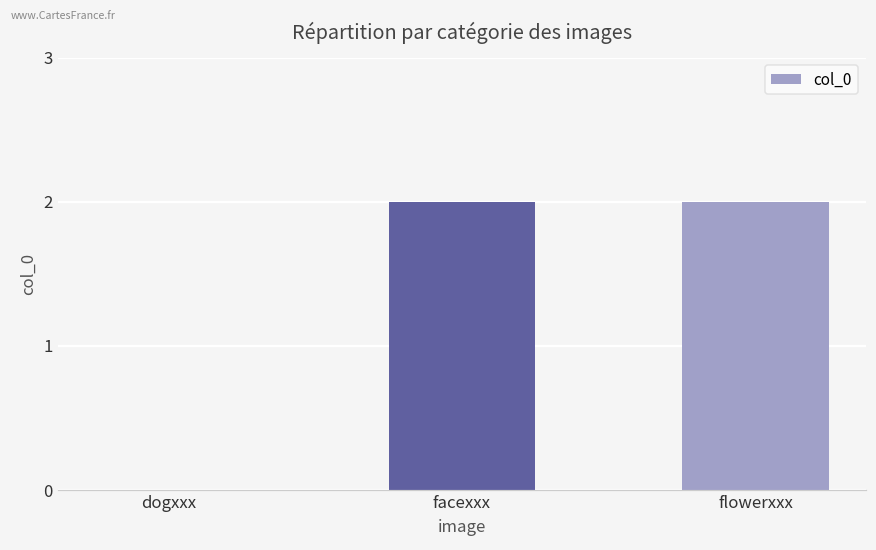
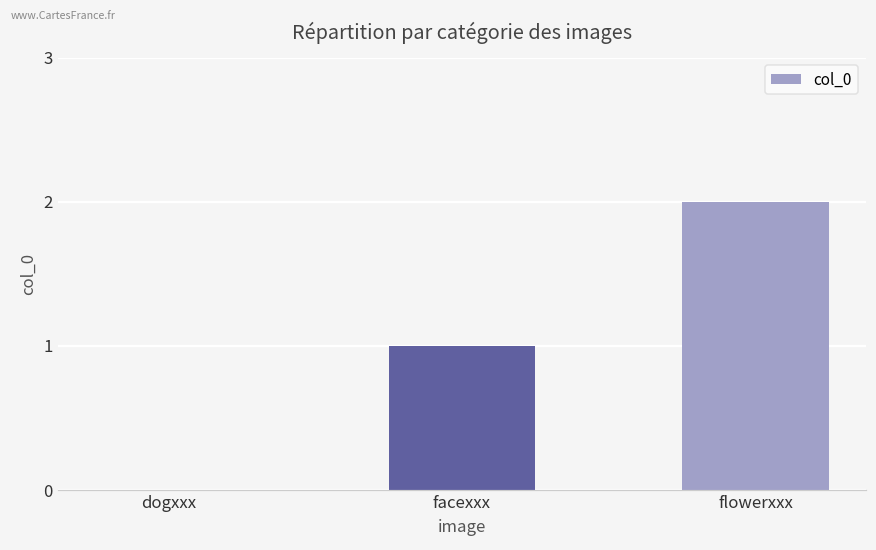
  {
    "dogxxx": 0,
-   "facexxx": 2,
+   "facexxx": 1,
    "flowerxxx": 2
  }
